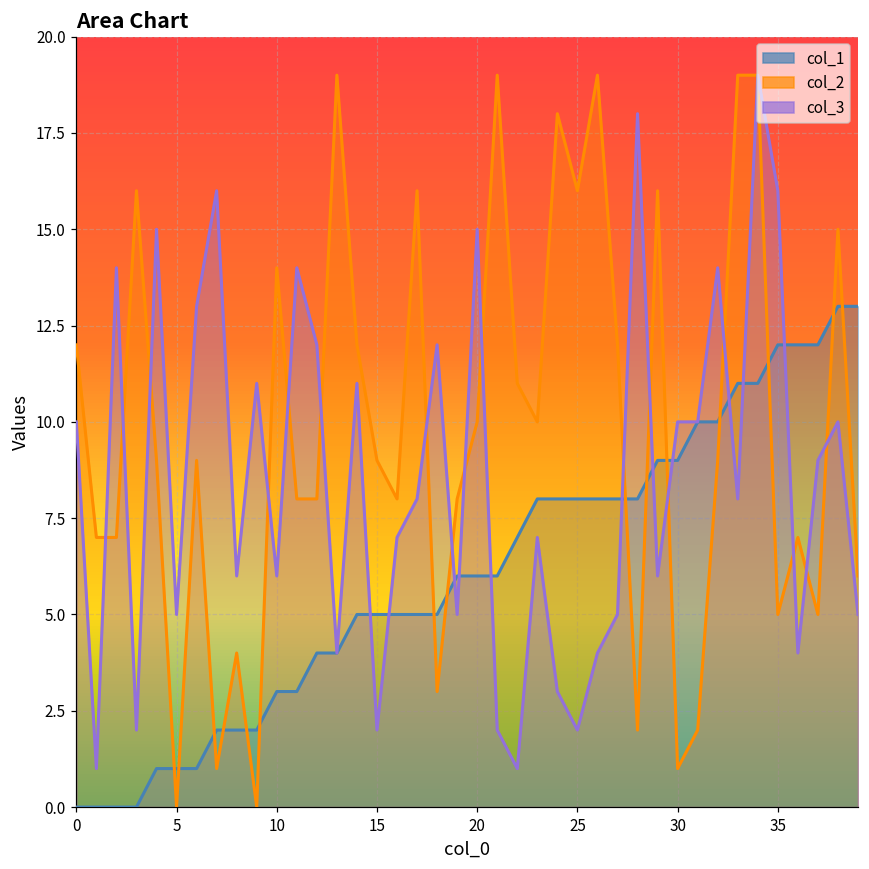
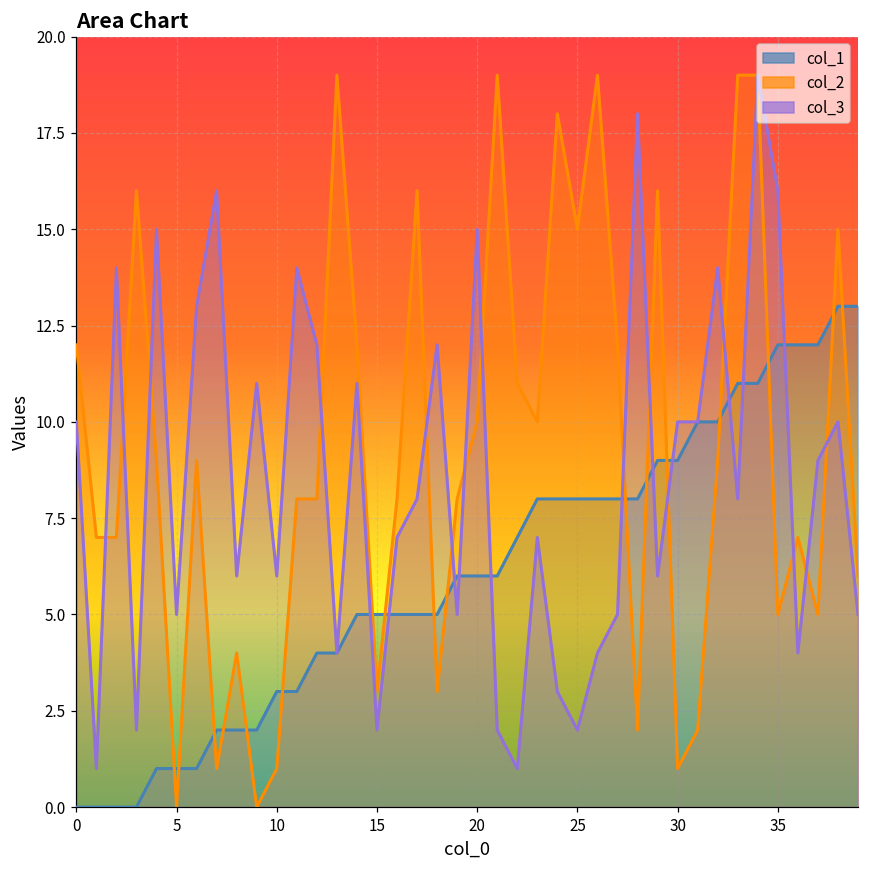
  {
    "col_2": {
      "0": 12,
      "5": 0,
-     "10": 14,
-     "15": 9,
+     "10": 1,
+     "15": 3,
      "20": 10,
-     "25": 16,
+     "25": 15,
      "30": 1,
      "35": 5
    }
  }
